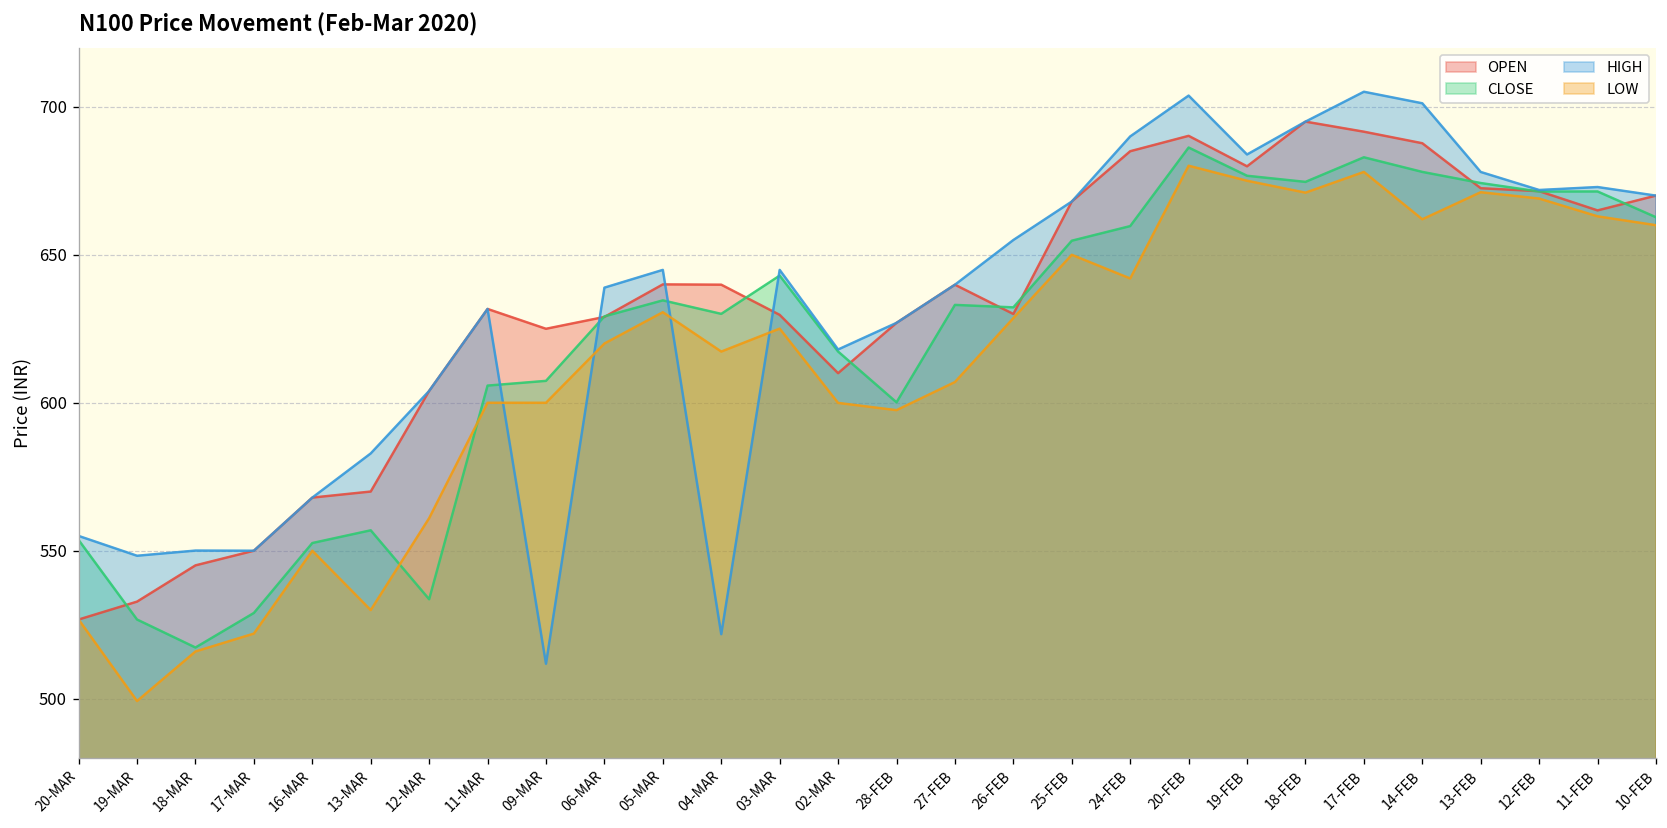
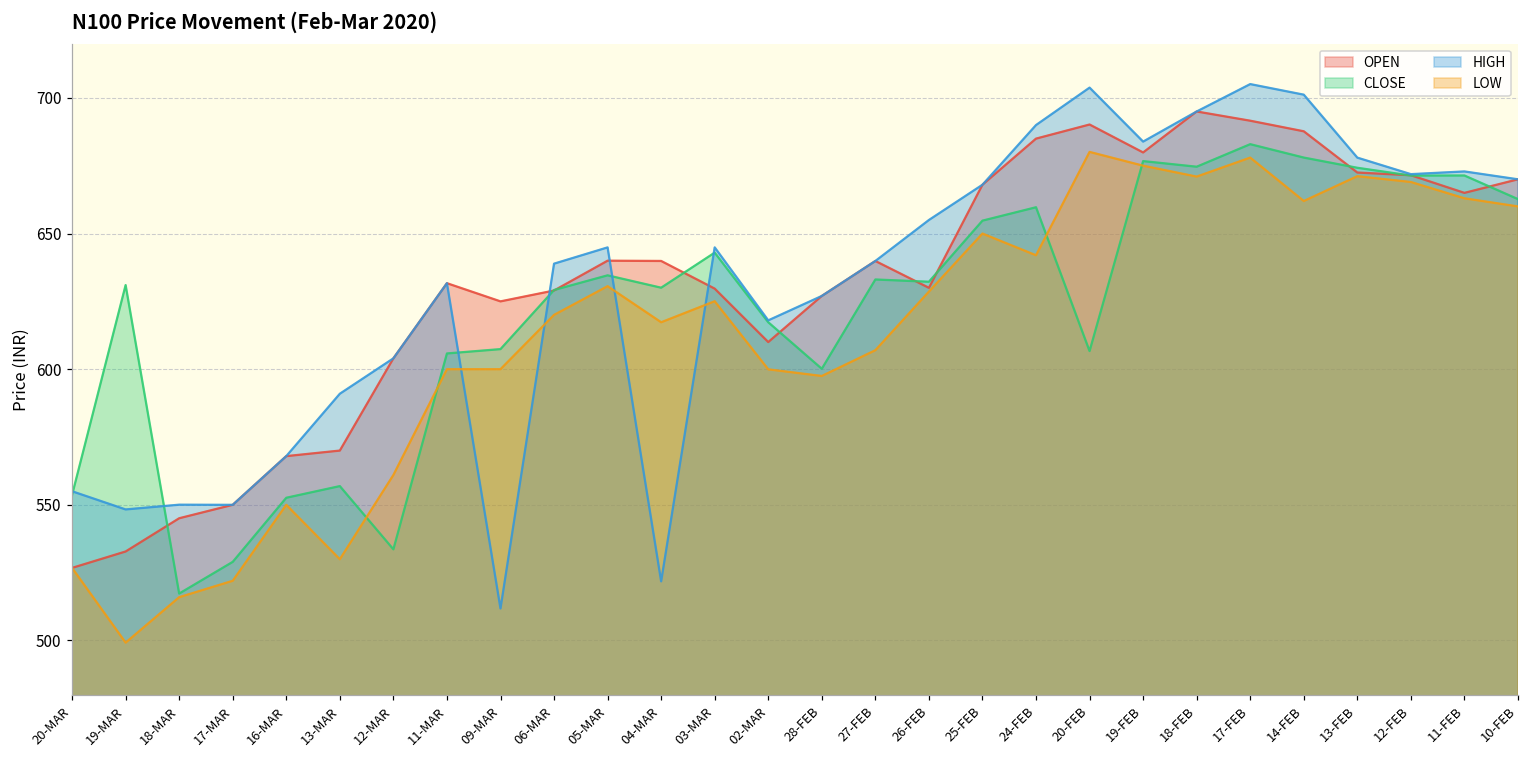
  {
    "CLOSE": {
      "20-MAR": 554,
-     "19-MAR": 527,
+     "19-MAR": 631,
      "18-MAR": 517,
      "17-MAR": 529,
      "16-MAR": 553,
      "13-MAR": 557,
      "12-MAR": 534,
      "11-MAR": 606,
      "09-MAR": 607,
      "05-MAR": 635,
      "04-MAR": 630,
      "03-MAR": 643,
      "28-FEB": 600,
      "27-FEB": 633,
      "26-FEB": 632,
      "25-FEB": 655,
      "24-FEB": 660,
-     "20-FEB": 686,
+     "20-FEB": 607,
      "19-FEB": 677,
      "18-FEB": 675,
      "17-FEB": 683,
      "14-FEB": 678,
      "13-FEB": 674,
      "11-FEB": 671,
      "10-FEB": 663
    },
    "HIGH": {
      "20-MAR": 555,
      "19-MAR": 548,
      "18-MAR": 550,
-     "13-MAR": 583,
+     "13-MAR": 591,
      "09-MAR": 512,
      "06-MAR": 639,
      "05-MAR": 645,
      "04-MAR": 522,
      "03-MAR": 645,
      "26-FEB": 655,
      "24-FEB": 690,
      "20-FEB": 704,
      "19-FEB": 684,
      "17-FEB": 705,
      "14-FEB": 701,
      "13-FEB": 678,
      "11-FEB": 673
    }
  }
